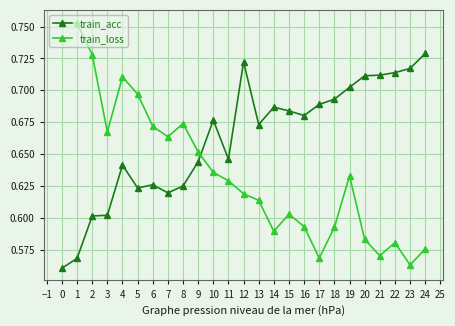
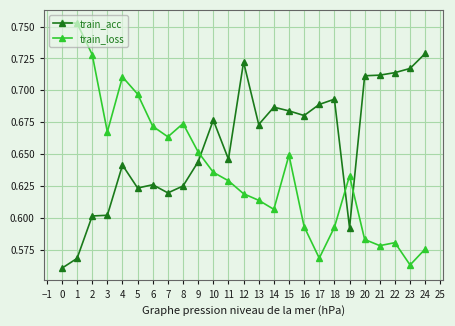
  {
    "train_acc": {
      "0": 0.561,
      "1": 0.568,
      "2": 0.601,
      "3": 0.602,
      "4": 0.641,
      "5": 0.623,
      "6": 0.626,
      "7": 0.620,
      "8": 0.625,
      "9": 0.644,
      "10": 0.677,
      "11": 0.646,
      "12": 0.722,
      "13": 0.673,
      "14": 0.687,
      "15": 0.684,
      "16": 0.680,
      "17": 0.689,
      "18": 0.693,
-     "19": 0.702,
+     "19": 0.592,
      "20": 0.711,
      "21": 0.712,
      "22": 0.714,
      "23": 0.717,
      "24": 0.729
    },
    "train_loss": {
      "2": 0.728,
      "3": 0.667,
      "4": 0.710,
      "5": 0.697,
      "6": 0.672,
      "7": 0.664,
      "8": 0.674,
      "9": 0.652,
      "10": 0.636,
      "11": 0.629,
      "12": 0.619,
      "13": 0.614,
-     "14": 0.589,
-     "15": 0.603,
+     "14": 0.607,
+     "15": 0.649,
      "16": 0.593,
      "17": 0.568,
      "18": 0.593,
      "19": 0.633,
      "20": 0.583,
-     "21": 0.570,
+     "21": 0.578,
      "22": 0.581,
      "23": 0.563,
      "24": 0.576
    }
  }
